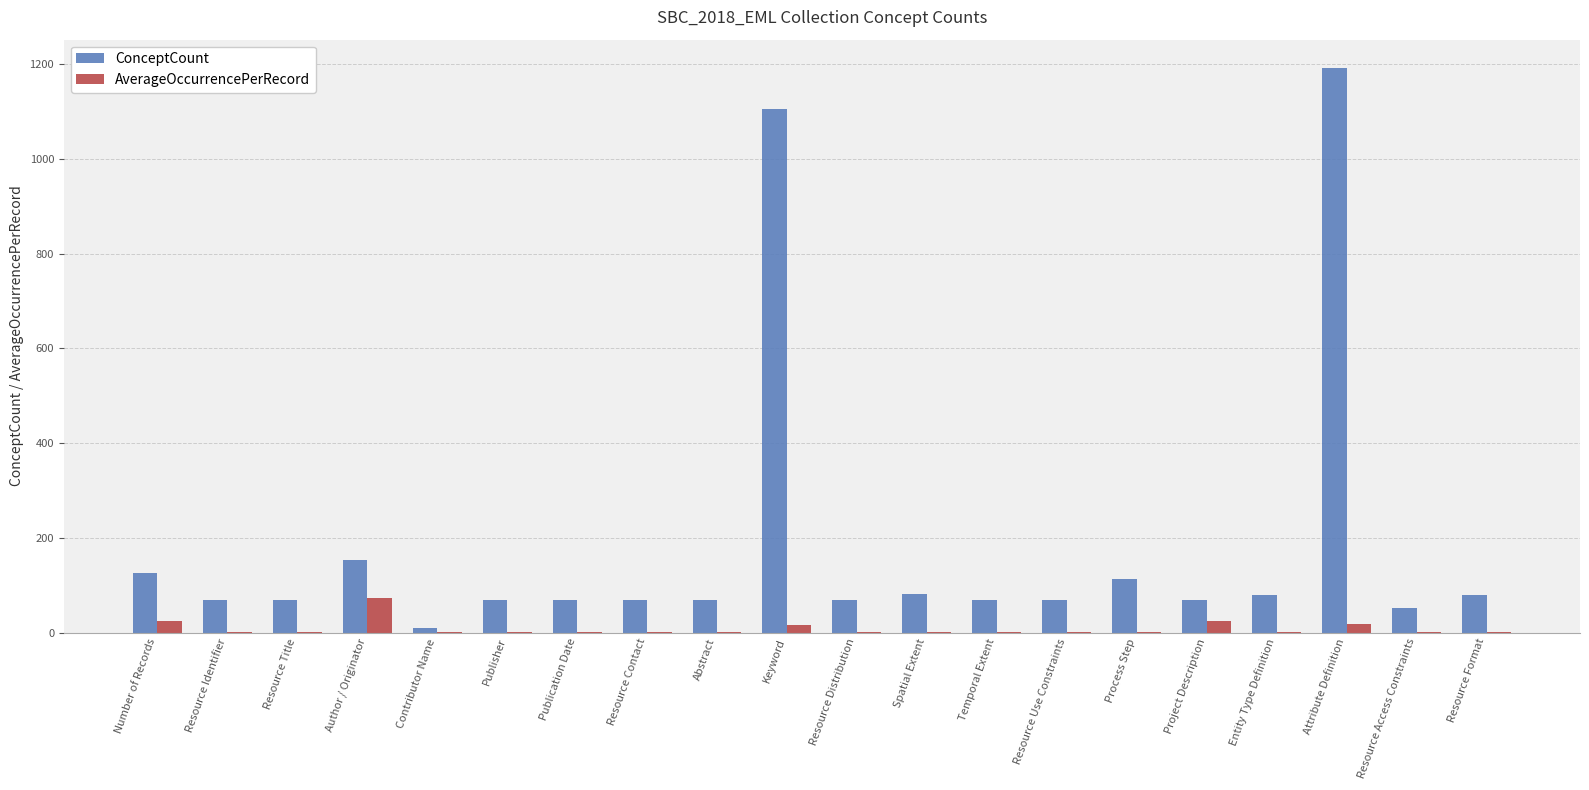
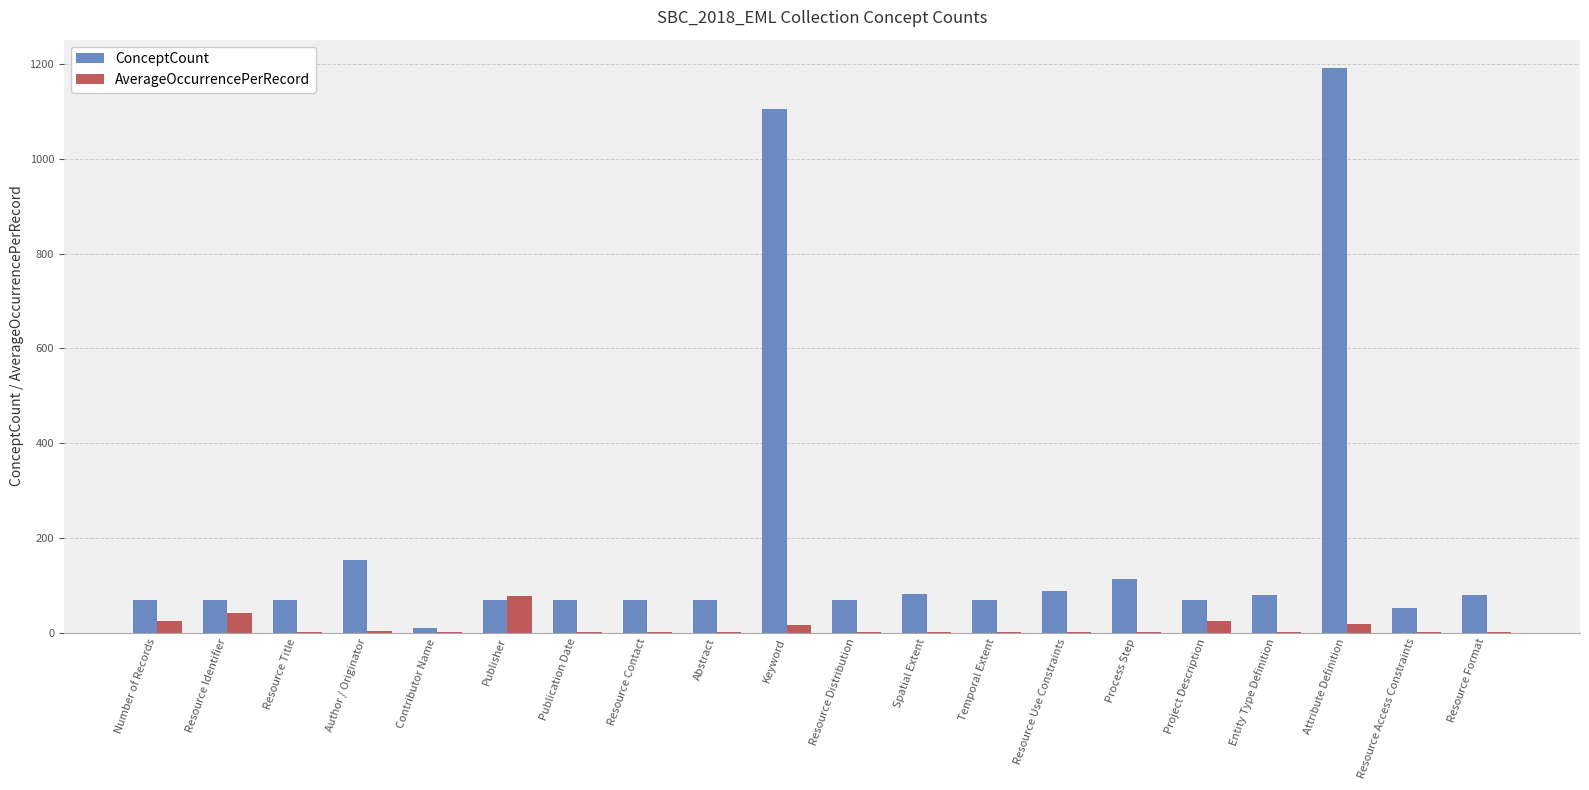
  {
    "ConceptCount": {
-     "Number of Records": 130,
+     "Number of Records": 70,
      "Resource Identifier": 70,
      "Resource Title": 70,
      "Author / Originator": 150,
      "Contributor Name": 10,
      "Publisher": 70,
      "Publication Date": 70,
      "Resource Contact": 70,
      "Abstract": 70,
      "Keyword": 1110,
      "Resource Distribution": 70,
      "Spatial Extent": 80,
      "Temporal Extent": 70,
-     "Resource Use Constraints": 70,
+     "Resource Use Constraints": 90,
      "Process Step": 110,
      "Project Description": 70,
      "Entity Type Definition": 80,
      "Attribute Definition": 1190,
      "Resource Access Constraints": 50,
      "Resource Format": 80
    },
    "AverageOccurrencePerRecord": {
      "Number of Records": 20,
-     "Resource Identifier": 0,
-     "Author / Originator": 70,
-     "Publisher": 0,
+     "Resource Identifier": 40,
+     "Author / Originator": 0,
+     "Publisher": 80,
      "Keyword": 20,
      "Project Description": 20,
      "Attribute Definition": 20
    }
  }
